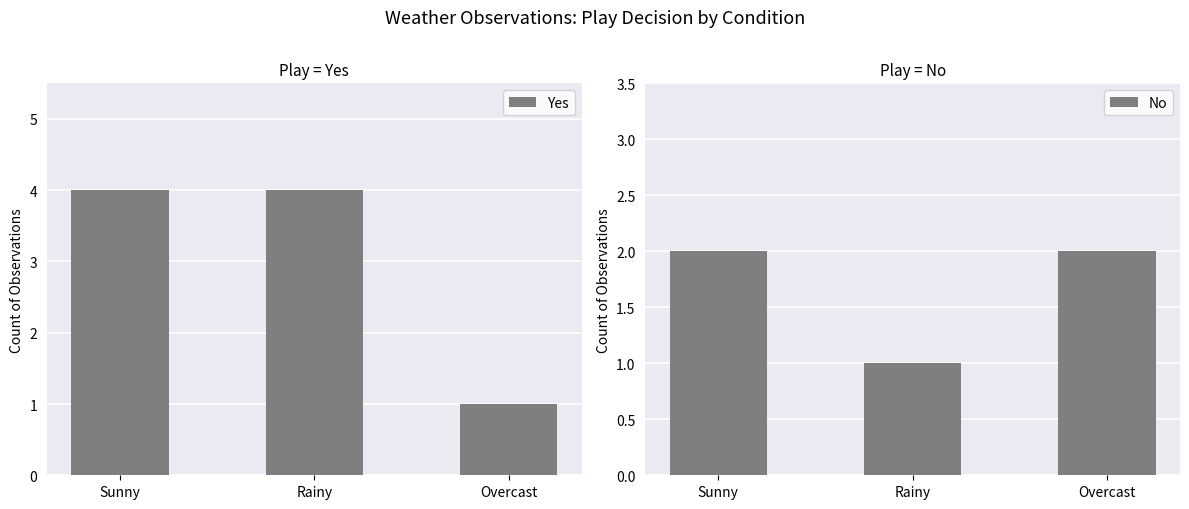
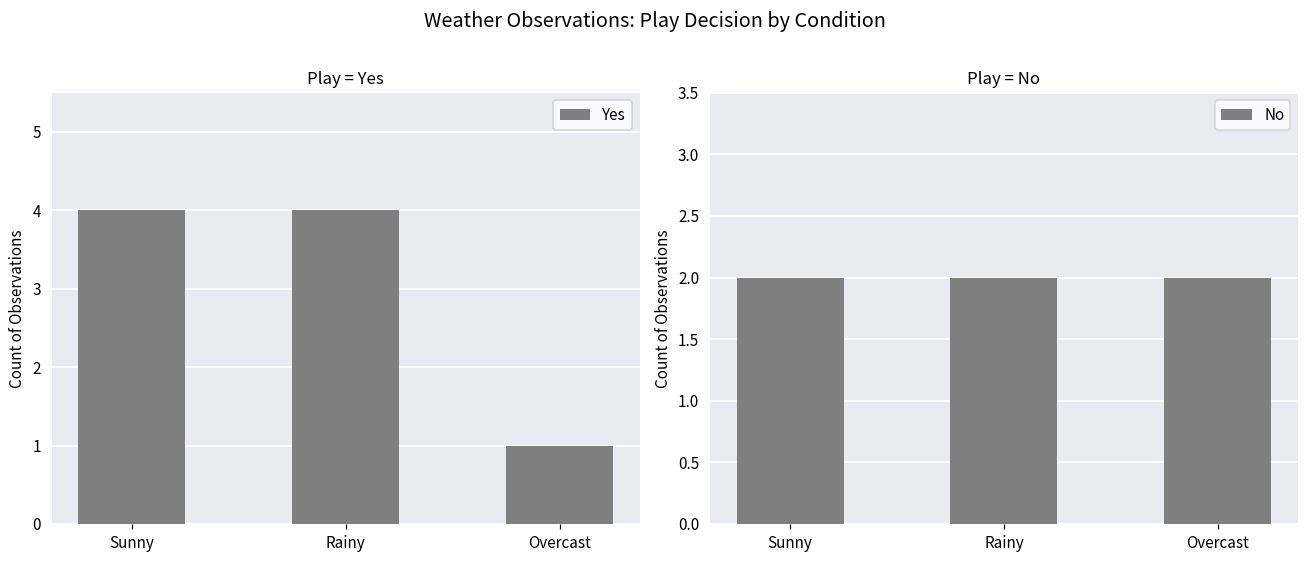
  {
    "Play = Yes": {
      "Sunny": 4.0,
      "Rainy": 4.0,
      "Overcast": 1.0
    },
    "Play = No": {
      "Sunny": 2,
-     "Rainy": 1,
+     "Rainy": 2,
      "Overcast": 2
    }
  }
